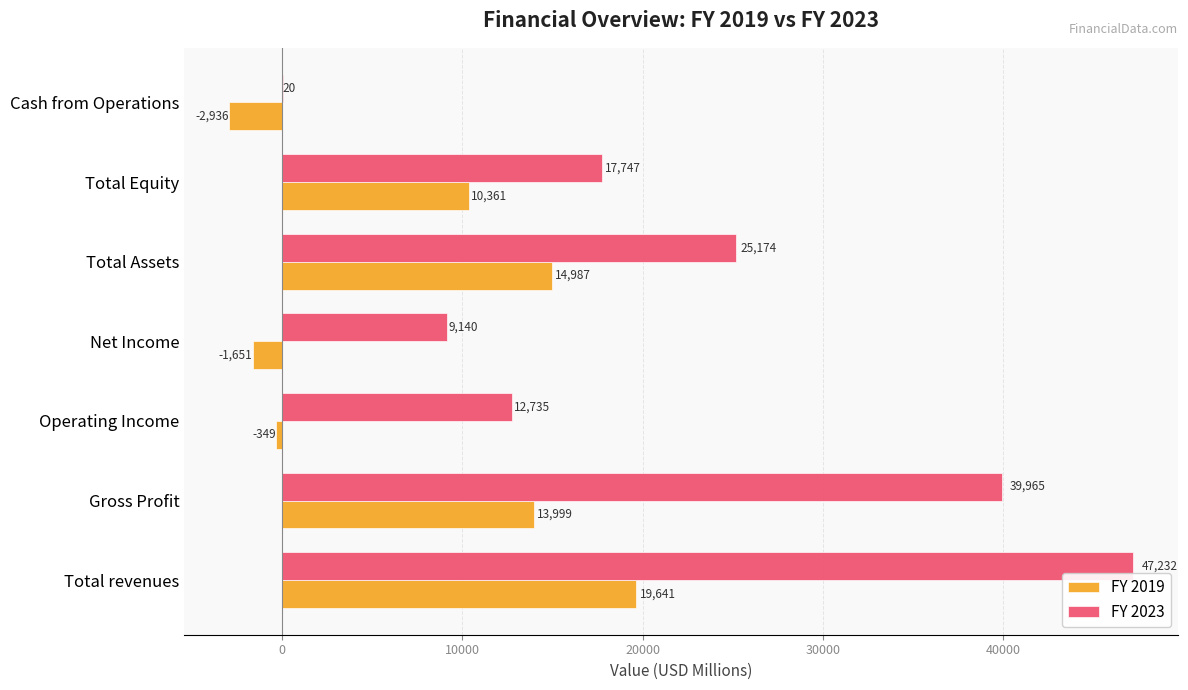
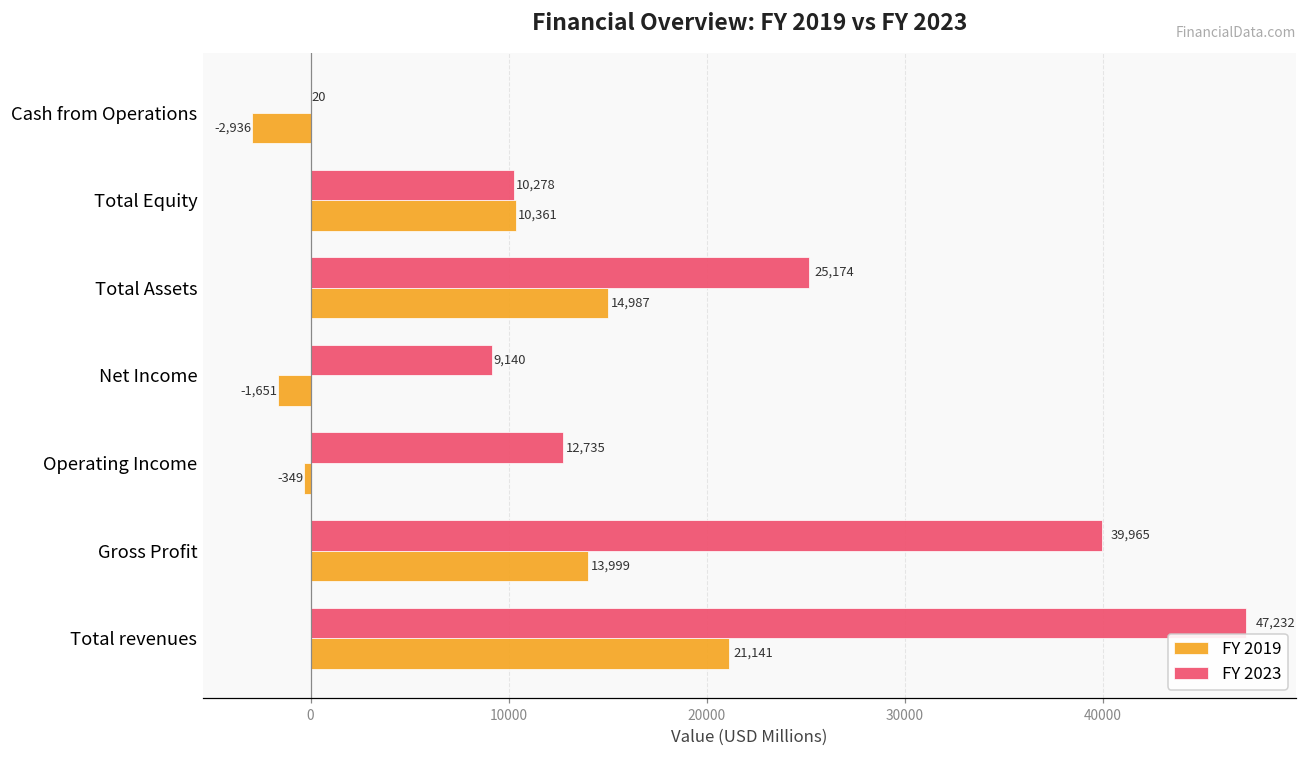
  {
    "FY 2019": {
      "Cash from Operations": "-2,936",
      "Total Equity": "10,361",
      "Total Assets": "14,987",
      "Net Income": "-1,651",
      "Operating Income": "-349",
      "Gross Profit": "13,999",
-     "Total revenues": "19,641"
+     "Total revenues": "21,141"
    },
    "FY 2023": {
      "Cash from Operations": "20",
-     "Total Equity": "17,747",
+     "Total Equity": "10,278",
      "Total Assets": "25,174",
      "Net Income": "9,140",
      "Operating Income": "12,735",
      "Gross Profit": "39,965",
      "Total revenues": "47,232"
    }
  }
